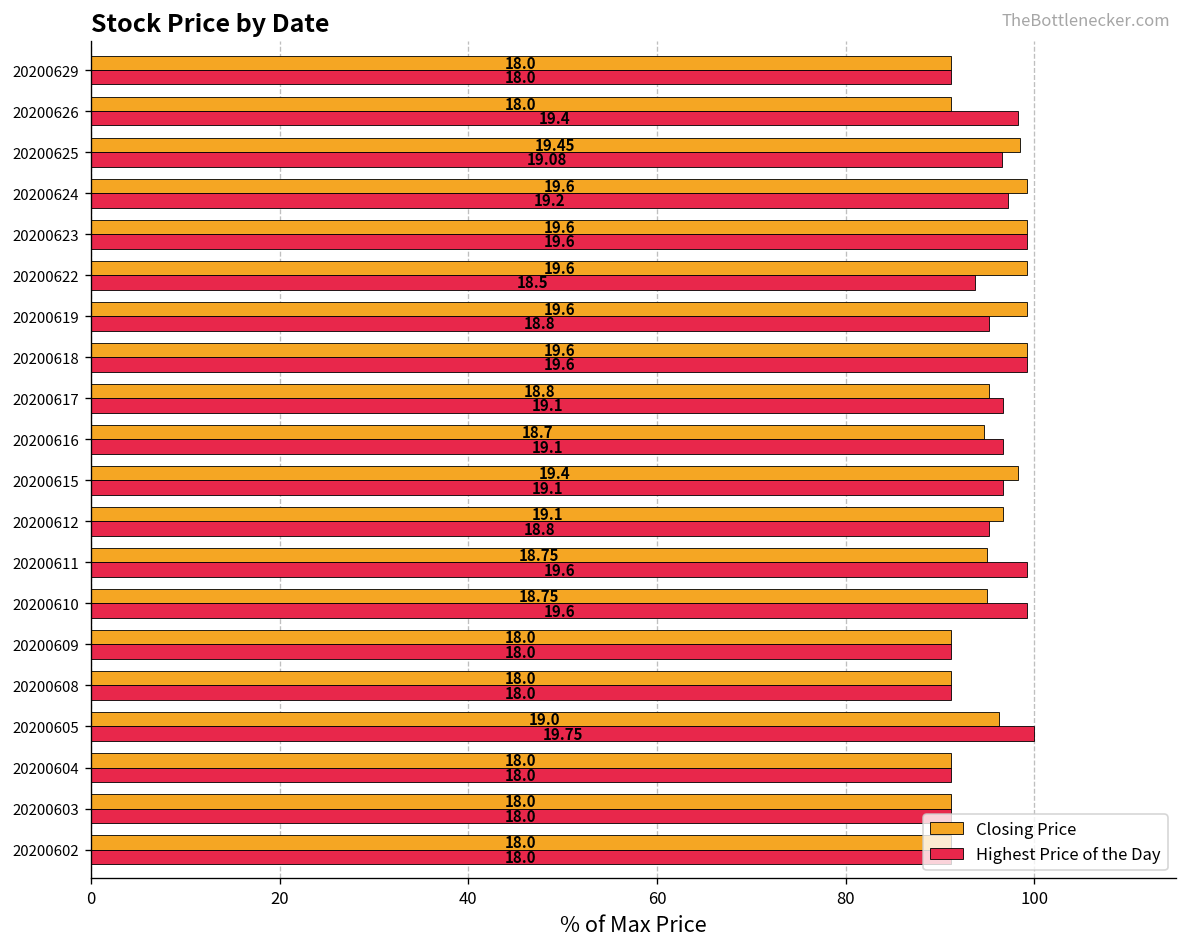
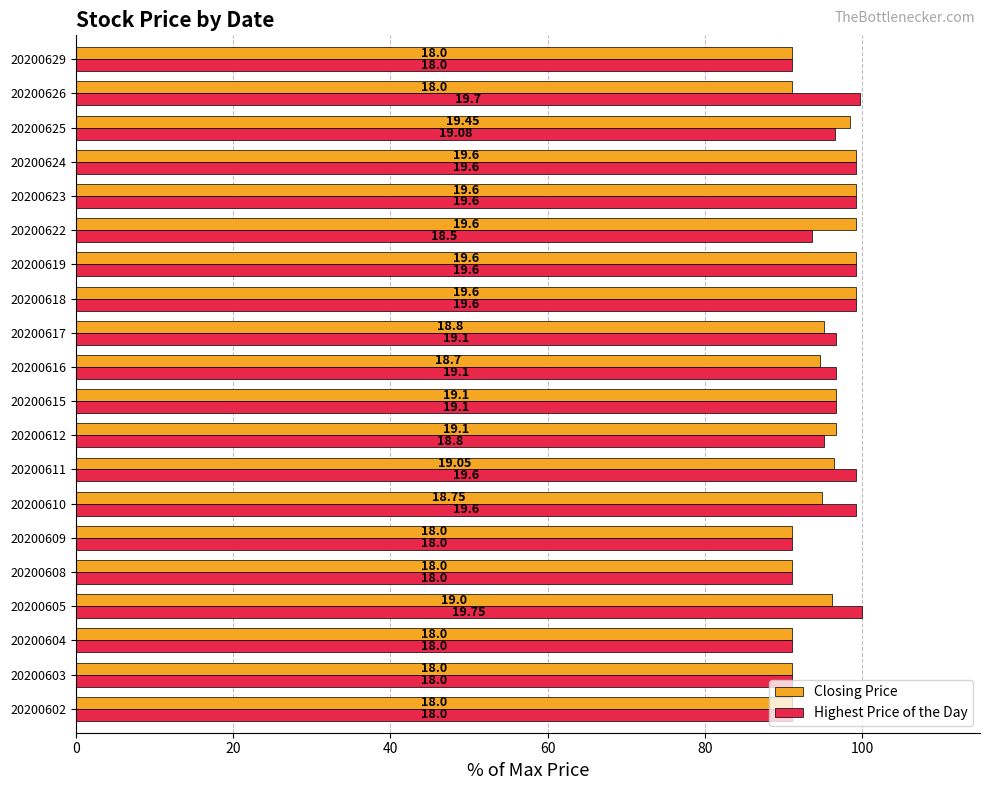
  {
    "Closing Price": {
-     "20200615": 19.4,
-     "20200611": 18.75
+     "20200615": 19.1,
+     "20200611": 19.05
    },
    "Highest Price of the Day": {
-     "20200626": 19.4,
-     "20200624": 19.2,
-     "20200619": 18.8
+     "20200626": 19.7,
+     "20200624": 19.6,
+     "20200619": 19.6
    }
  }
